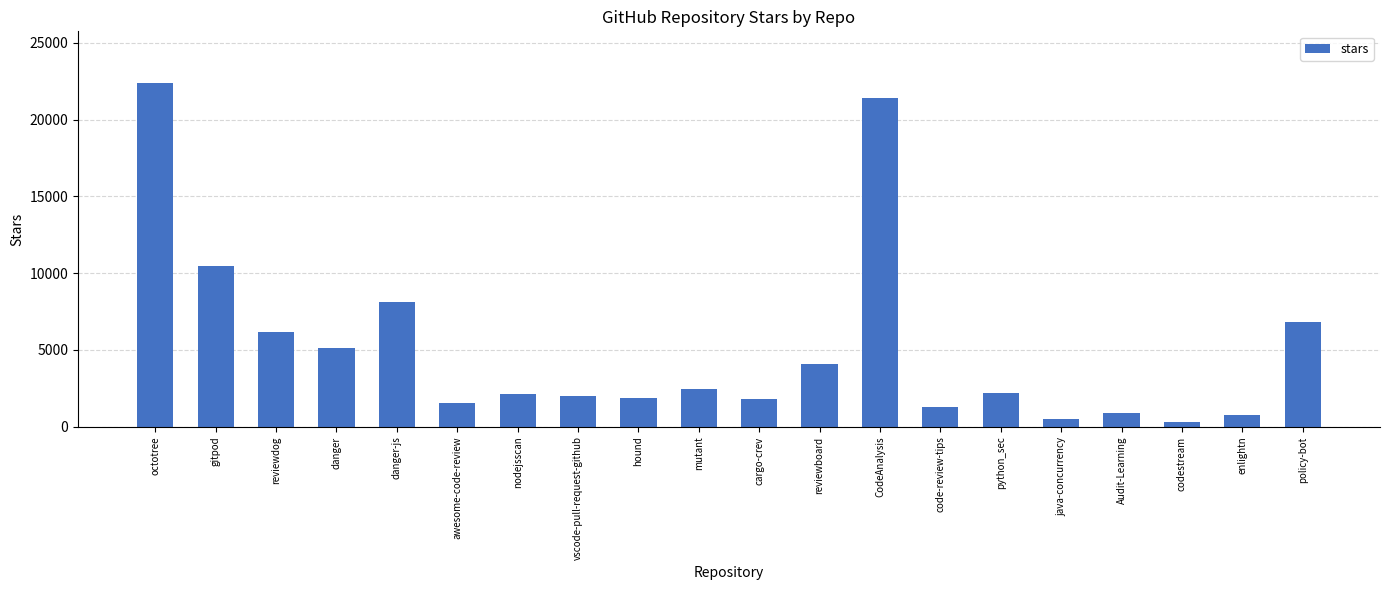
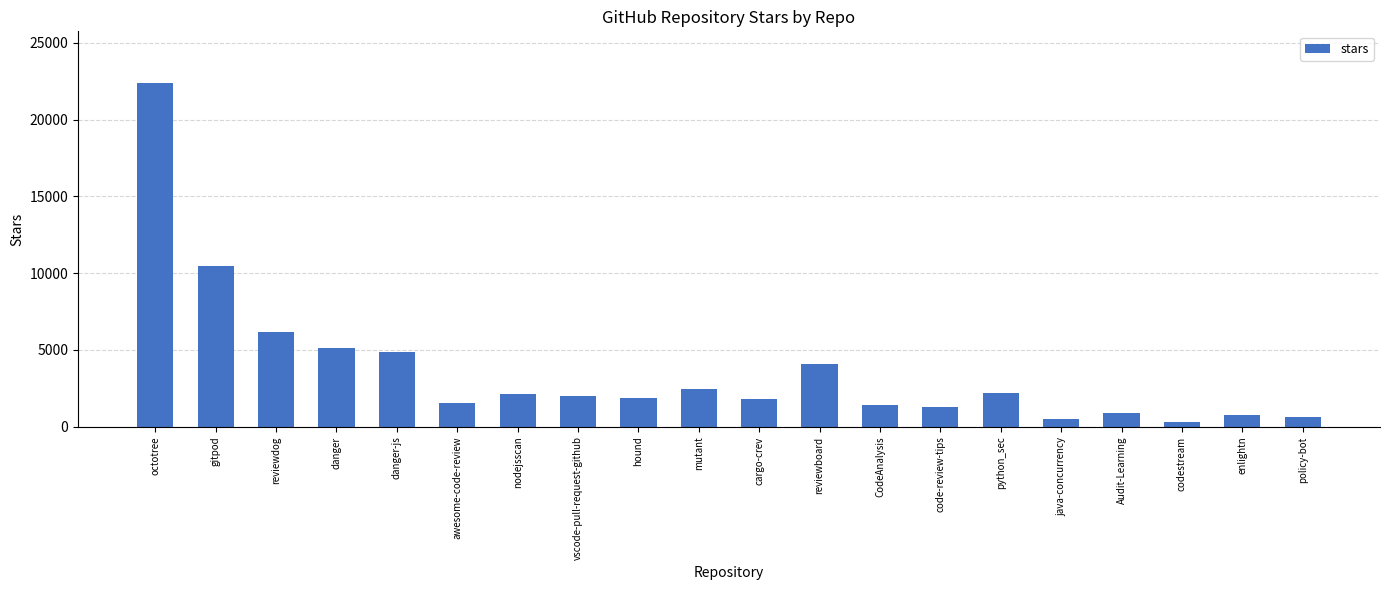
  {
    "octotree": 22400,
    "gitpod": 10500,
    "reviewdog": 6200,
    "danger": 5100,
-   "danger-js": 8100,
+   "danger-js": 4900,
    "awesome-code-review": 1500,
    "nodejsscan": 2100,
    "vscode-pull-request-github": 2000,
    "hound": 1900,
    "mutant": 2500,
    "cargo-crev": 1800,
    "reviewboard": 4100,
-   "CodeAnalysis": 21400,
+   "CodeAnalysis": 1400,
    "code-review-tips": 1300,
    "python_sec": 2200,
    "java-concurrency": 500,
    "Audit-Learning": 900,
    "codestream": 300,
    "enlightn": 800,
-   "policy-bot": 6800
+   "policy-bot": 600
  }
